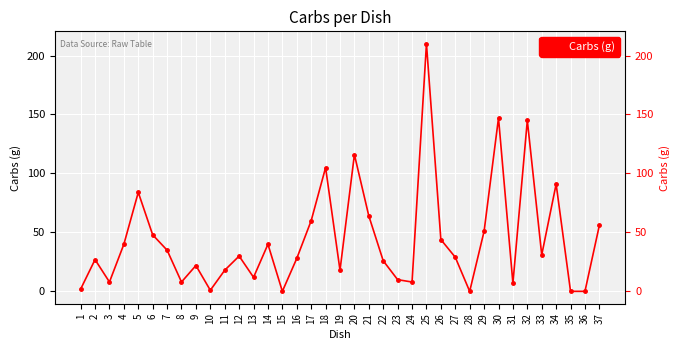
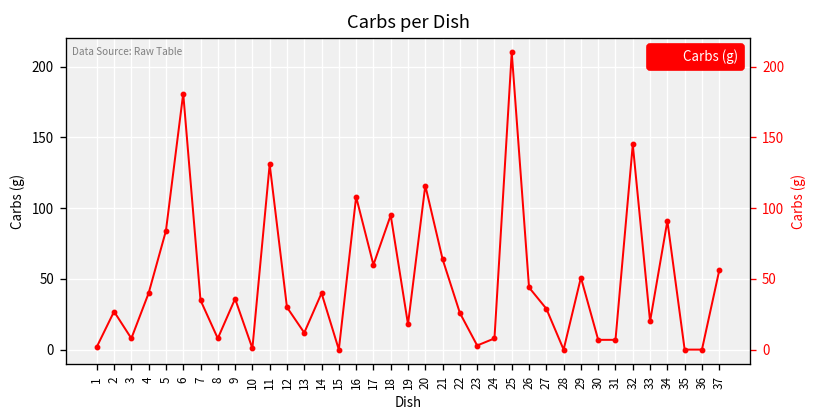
  {
    "1": 2,
    "2": 27,
    "3": 8,
    "4": 40,
    "5": 84,
-   "6": 48,
+   "6": 181,
    "7": 35,
    "8": 8,
-   "9": 22,
+   "9": 36,
    "10": 1,
-   "11": 18,
+   "11": 131,
    "12": 30,
    "13": 12,
    "14": 40,
    "15": 0,
-   "16": 28,
+   "16": 108,
    "17": 60,
-   "18": 105,
+   "18": 95,
    "19": 18,
    "20": 116,
    "21": 64,
    "22": 26,
-   "23": 10,
+   "23": 3,
    "24": 8,
    "25": 210,
    "26": 44,
    "27": 29,
    "28": 0,
    "29": 51,
-   "30": 147,
+   "30": 7,
    "31": 7,
    "32": 145,
-   "33": 31,
+   "33": 20,
    "34": 91,
    "35": 0,
    "36": 0,
    "37": 56
  }
